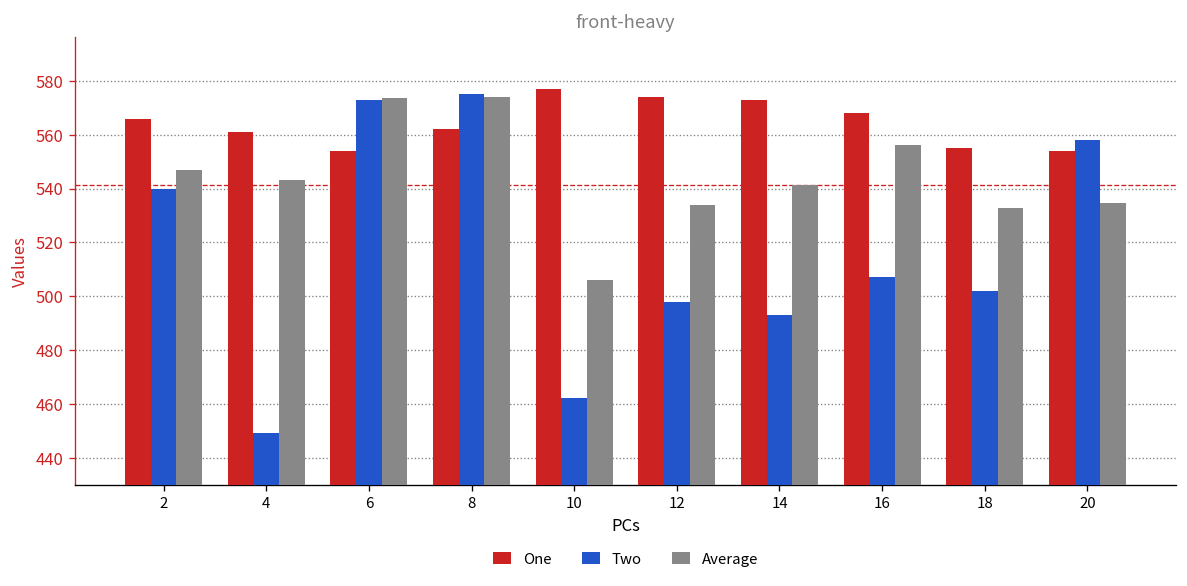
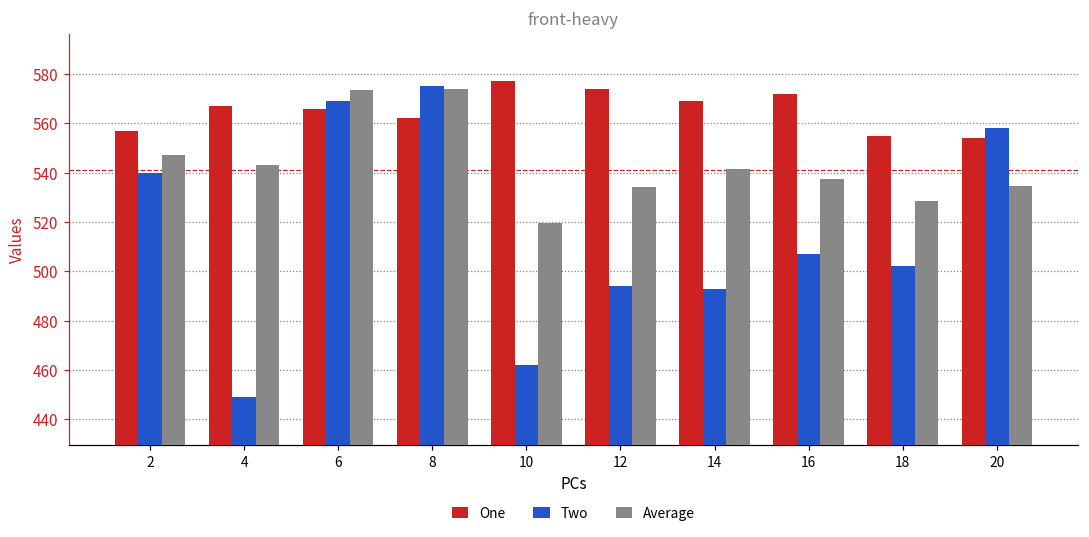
  {
    "One": {
-     "2": 566,
-     "4": 561,
-     "6": 554,
+     "2": 557,
+     "4": 567,
+     "6": 566,
      "8": 562,
      "10": 577,
      "12": 574,
-     "14": 573,
-     "16": 568,
+     "14": 569,
+     "16": 572,
      "18": 555,
      "20": 554
    },
    "Two": {
      "2": 540,
      "4": 449,
-     "6": 573,
+     "6": 569,
      "8": 575,
      "10": 462,
-     "12": 498,
+     "12": 494,
      "14": 493,
      "16": 507,
      "18": 502,
      "20": 558
    },
    "Average": {
      "2": 547,
      "4": 543,
      "6": 574,
      "8": 574,
-     "10": 506,
+     "10": 520,
      "12": 534,
      "14": 541,
-     "16": 556,
-     "18": 533,
+     "16": 538,
+     "18": 529,
      "20": 535
    }
  }
